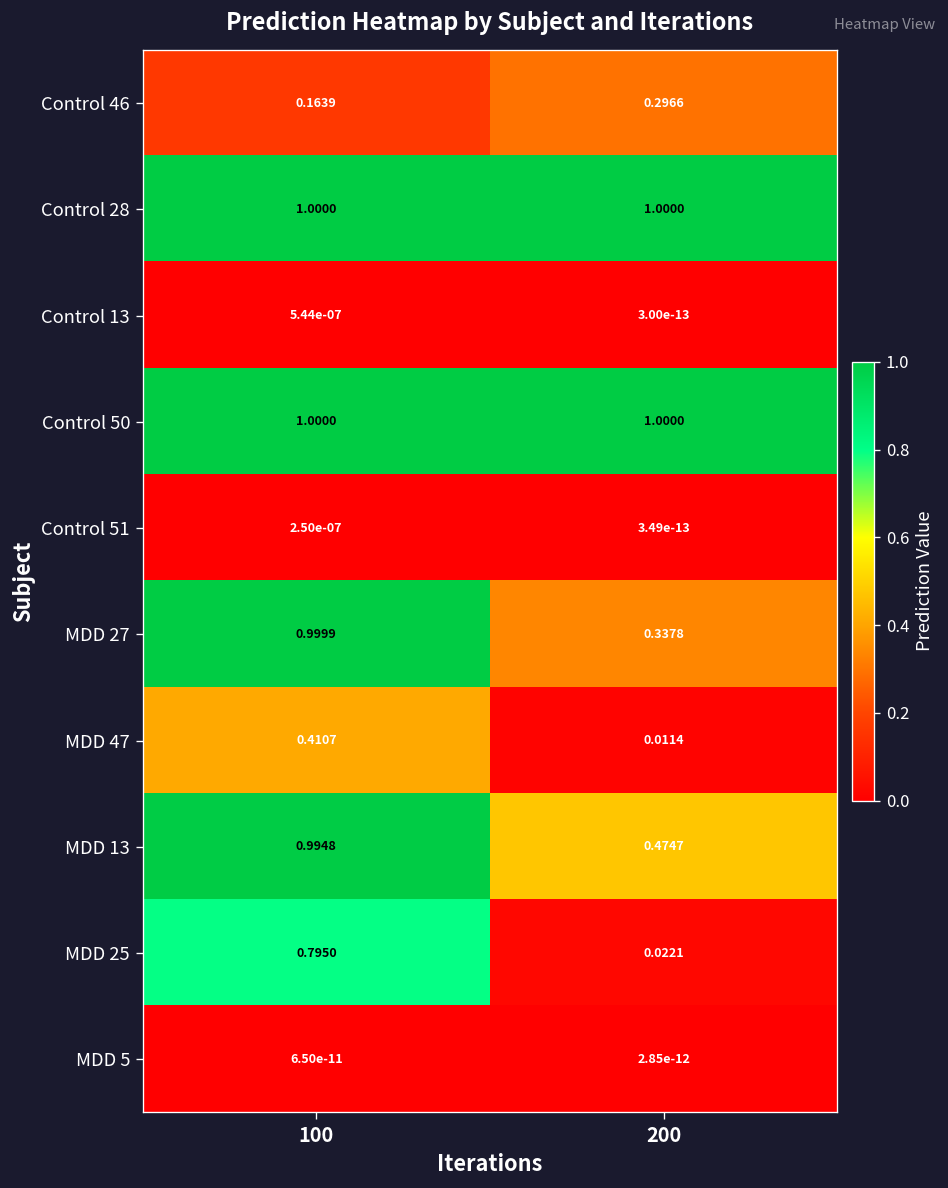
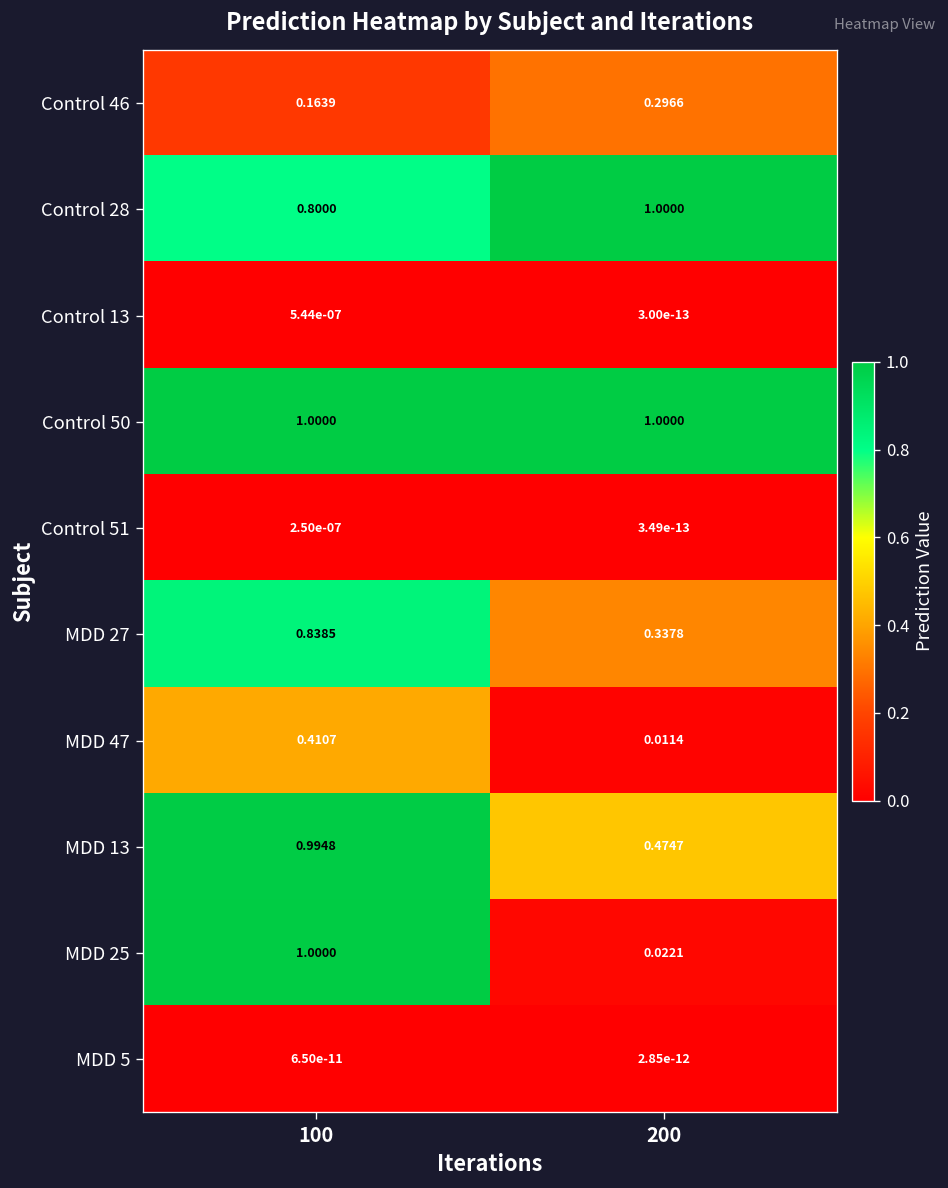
  {
    "Control 46": {
      "100": "0.1639",
      "200": "0.2966"
    },
    "Control 28": {
-     "100": "1.0000",
+     "100": "0.8000",
      "200": "1.0000"
    },
    "Control 13": {
      "100": "5.44e-07",
      "200": "3.00e-13"
    },
    "Control 50": {
      "100": "1.0000",
      "200": "1.0000"
    },
    "Control 51": {
      "100": "2.50e-07",
      "200": "3.49e-13"
    },
    "MDD 27": {
-     "100": "0.9999",
+     "100": "0.8385",
      "200": "0.3378"
    },
    "MDD 47": {
      "100": "0.4107",
      "200": "0.0114"
    },
    "MDD 13": {
      "100": "0.9948",
      "200": "0.4747"
    },
    "MDD 25": {
-     "100": "0.7950",
+     "100": "1.0000",
      "200": "0.0221"
    },
    "MDD 5": {
      "100": "6.50e-11",
      "200": "2.85e-12"
    }
  }
